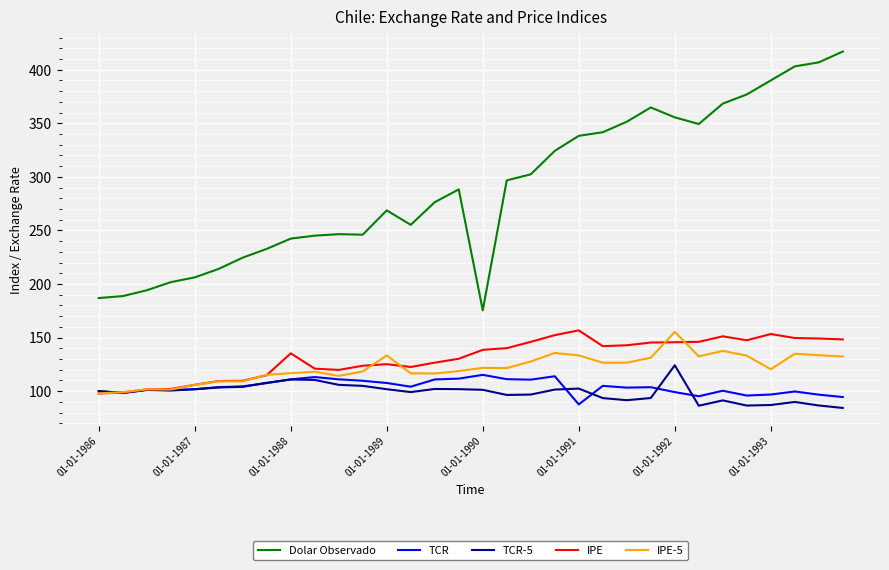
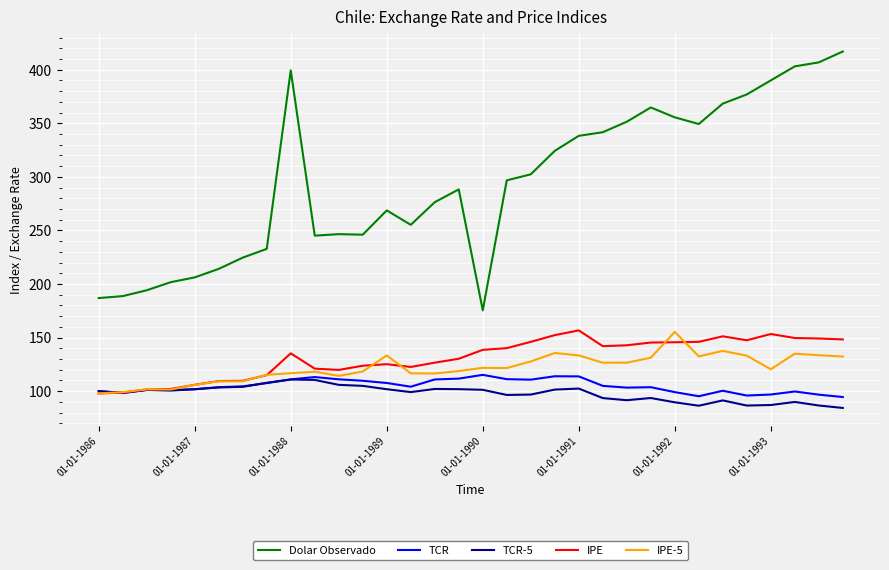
  {
    "Dolar Observado": {
      "01-01-1986": 187,
      "01-01-1987": 206,
-     "01-01-1988": 242,
+     "01-01-1988": 399,
      "01-01-1989": 269,
      "01-01-1990": 175,
      "01-01-1991": 338,
      "01-01-1992": 356,
      "01-01-1993": 390
    },
    "TCR": {
      "01-01-1989": 108,
      "01-01-1990": 115,
-     "01-01-1991": 88,
+     "01-01-1991": 114,
      "01-01-1992": 99,
      "01-01-1993": 97
    },
    "TCR-5": {
      "01-01-1989": 102,
      "01-01-1990": 101,
      "01-01-1991": 102,
-     "01-01-1992": 124,
+     "01-01-1992": 90,
      "01-01-1993": 87
    },
    "IPE": {
      "01-01-1988": 135,
      "01-01-1989": 125,
      "01-01-1990": 139,
      "01-01-1991": 157,
      "01-01-1992": 146,
      "01-01-1993": 153
    },
    "IPE-5": {
      "01-01-1988": 117,
      "01-01-1989": 133,
      "01-01-1990": 122,
      "01-01-1991": 133,
      "01-01-1992": 155,
      "01-01-1993": 120
    }
  }
